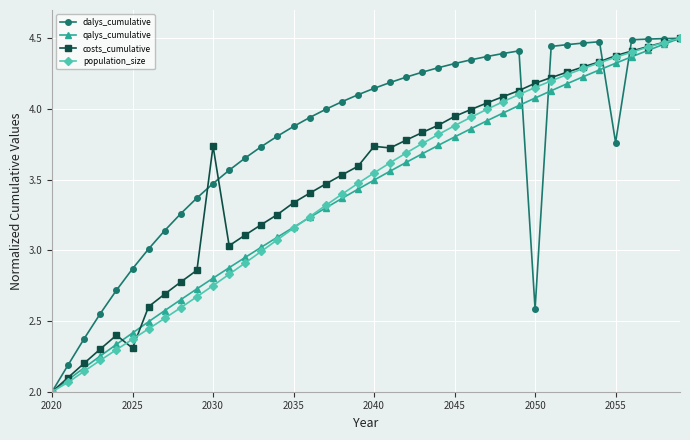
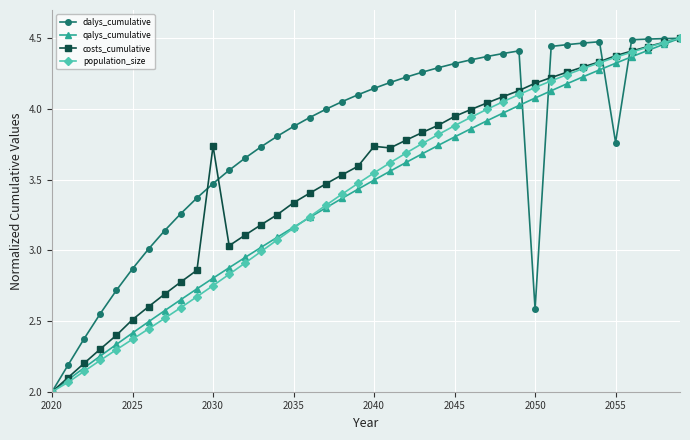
  {
    "dalys_cumulative": {
      "2025": 2.87,
      "2030": 3.47,
      "2035": 3.88,
      "2040": 4.15,
      "2045": 4.32,
      "2050": 2.58,
      "2055": 3.76
    },
    "costs_cumulative": {
-     "2025": 2.31,
+     "2025": 2.51,
      "2030": 3.74,
      "2035": 3.34,
      "2040": 3.74,
      "2045": 3.95,
      "2050": 4.18
    }
  }
